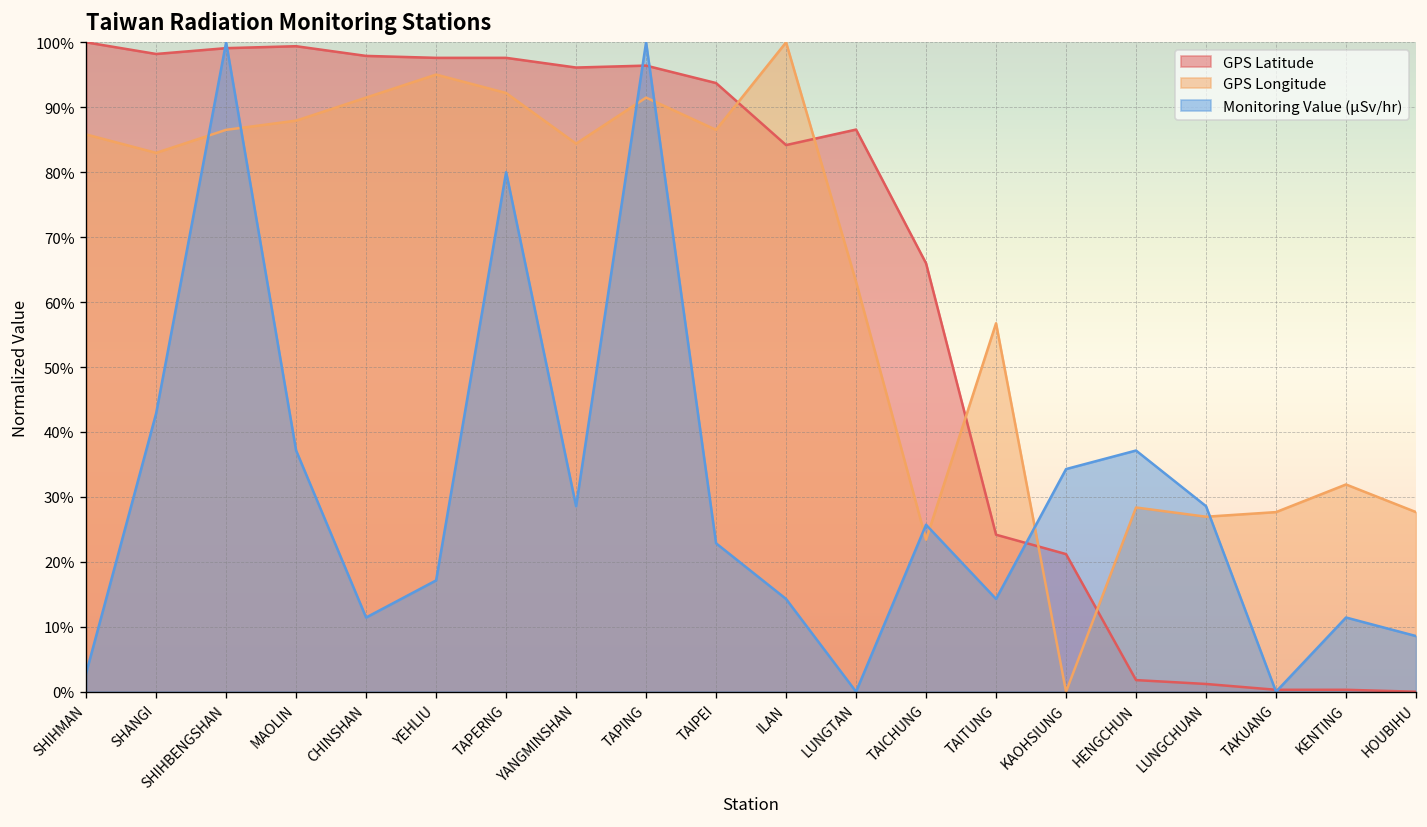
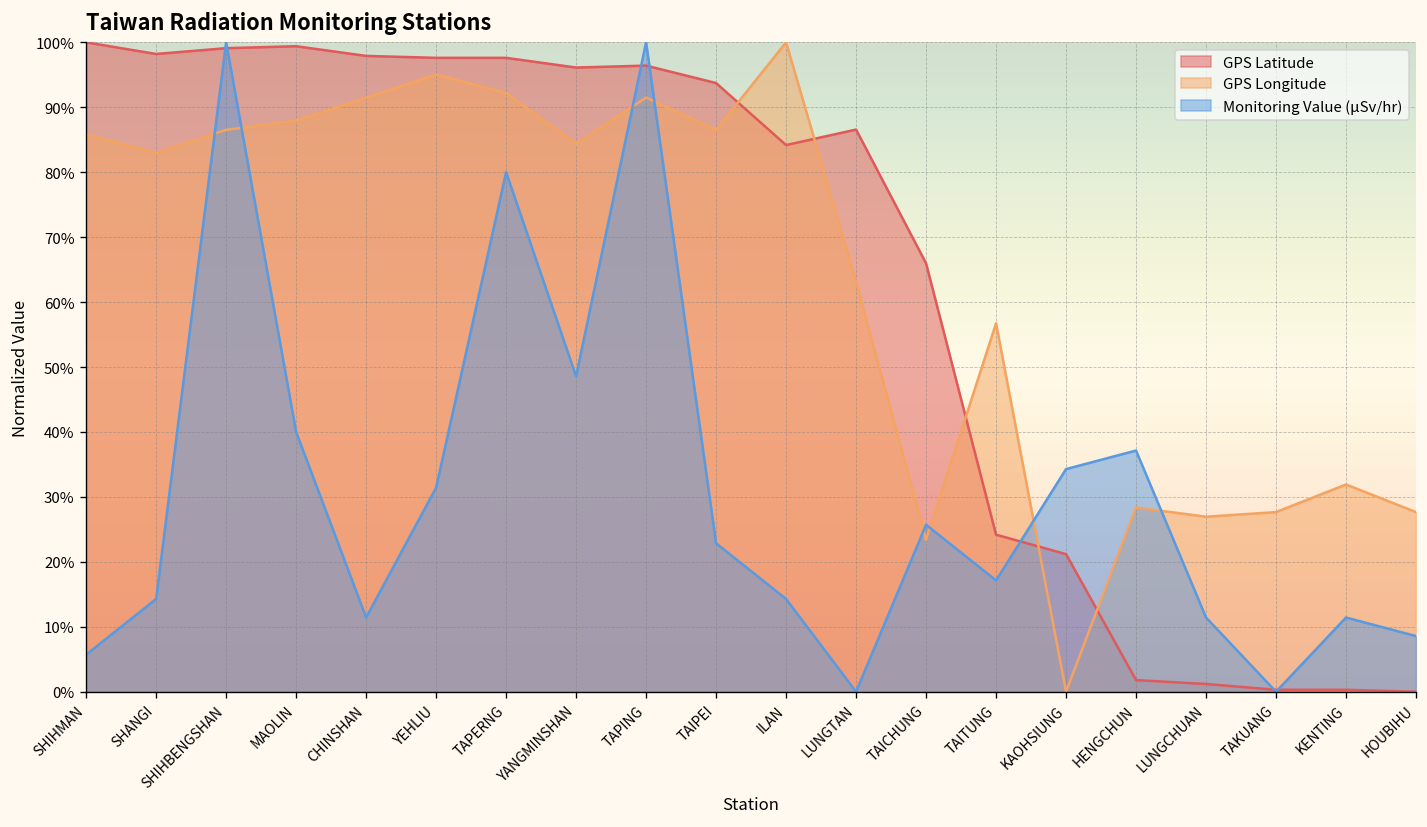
  {
    "Monitoring Value (μSv/hr)": {
-     "SHIHMAN": "3%",
-     "SHANGI": "43%",
+     "SHIHMAN": "6%",
+     "SHANGI": "14%",
      "SHIHBENGSHAN": "100%",
-     "MAOLIN": "37%",
+     "MAOLIN": "40%",
      "CHINSHAN": "11%",
-     "YEHLIU": "17%",
+     "YEHLIU": "31%",
      "TAPERNG": "80%",
-     "YANGMINSHAN": "29%",
+     "YANGMINSHAN": "49%",
      "TAPING": "100%",
      "TAIPEI": "23%",
      "ILAN": "14%",
      "LUNGTAN": "0%",
      "TAICHUNG": "26%",
-     "TAITUNG": "14%",
+     "TAITUNG": "17%",
      "KAOHSIUNG": "34%",
      "HENGCHUN": "37%",
-     "LUNGCHUAN": "29%",
+     "LUNGCHUAN": "11%",
      "KENTING": "11%",
      "HOUBIHU": "9%"
    }
  }
